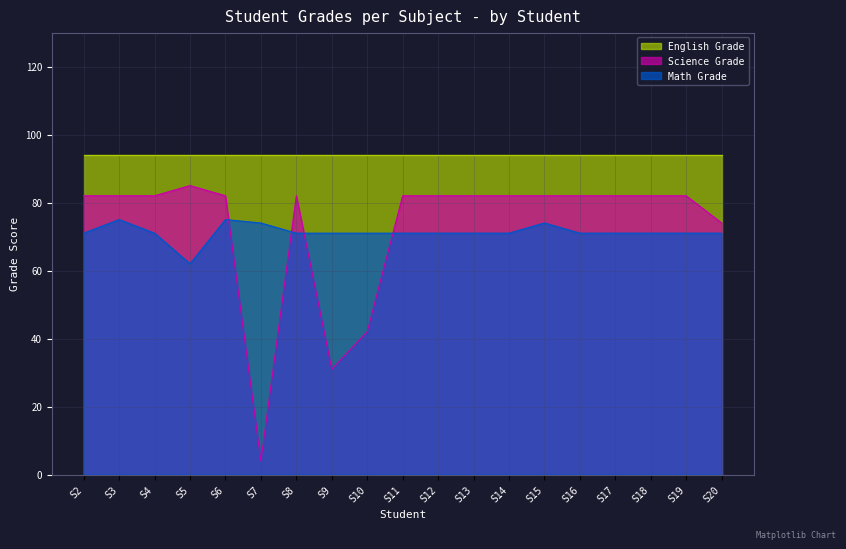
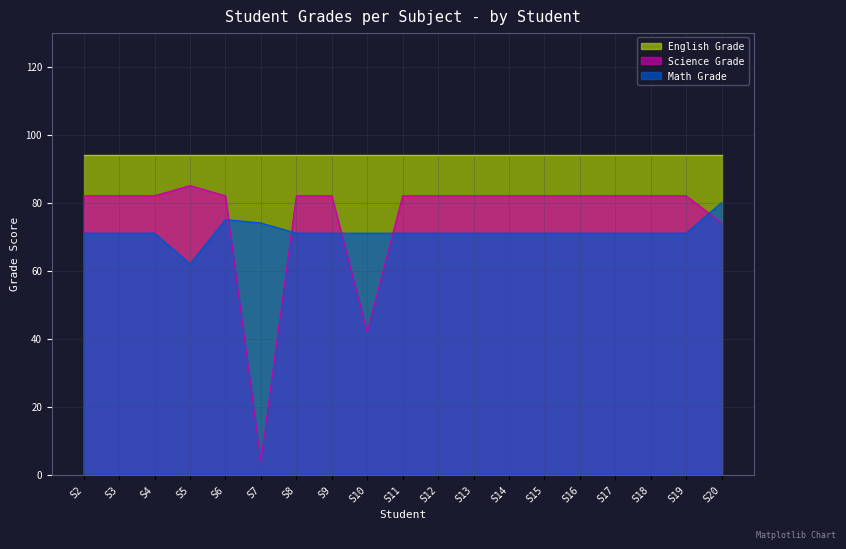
  {
    "English Grade": {
      "S2": 94,
      "S3": 94,
      "S4": 94,
      "S5": 94,
      "S6": 94,
      "S7": 94,
      "S8": 94,
      "S9": 94,
      "S10": 94,
      "S11": 94,
      "S12": 94,
      "S13": 94,
      "S14": 94,
      "S15": 94,
      "S16": 94,
      "S17": 94,
      "S18": 94,
      "S19": 94,
      "S20": 94
    },
    "Science Grade": {
      "S2": 82,
      "S3": 82,
      "S4": 82,
      "S5": 85,
      "S6": 82,
      "S7": 4,
      "S8": 82,
-     "S9": 31,
+     "S9": 82,
      "S10": 42,
      "S11": 82,
      "S12": 82,
      "S13": 82,
      "S14": 82,
      "S15": 82,
      "S16": 82,
      "S17": 82,
      "S18": 82,
      "S19": 82,
      "S20": 74
    },
    "Math Grade": {
      "S2": 71,
-     "S3": 75,
+     "S3": 71,
      "S4": 71,
      "S5": 62,
      "S6": 75,
      "S7": 74,
      "S8": 71,
      "S9": 71,
      "S10": 71,
      "S11": 71,
      "S12": 71,
      "S13": 71,
      "S14": 71,
-     "S15": 74,
+     "S15": 71,
      "S16": 71,
      "S17": 71,
      "S18": 71,
      "S19": 71,
-     "S20": 71
+     "S20": 80
    }
  }
